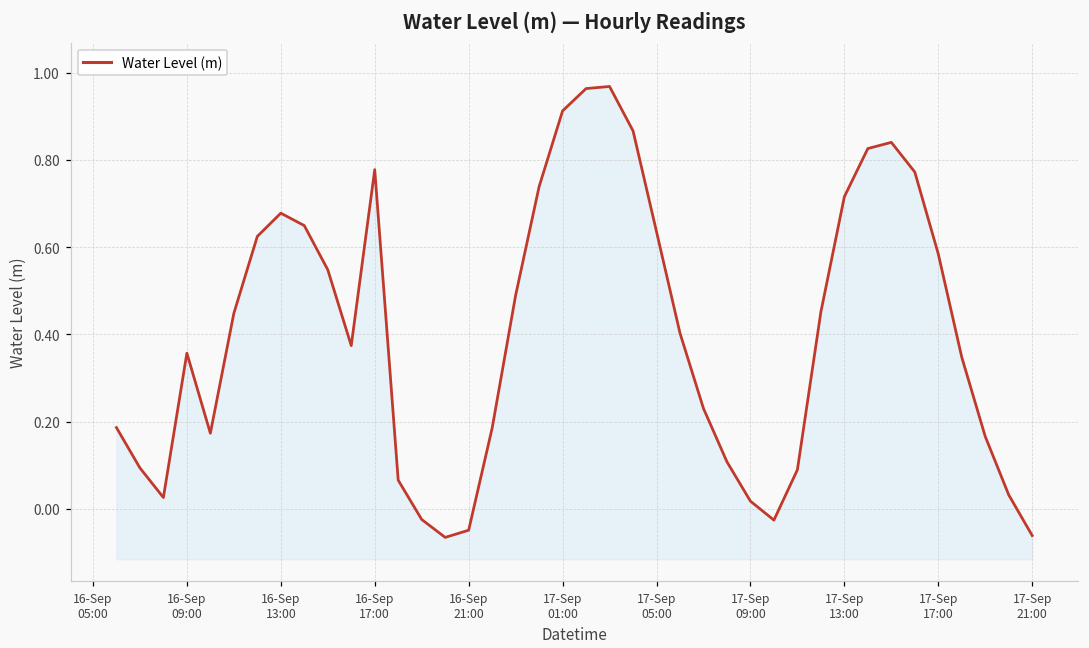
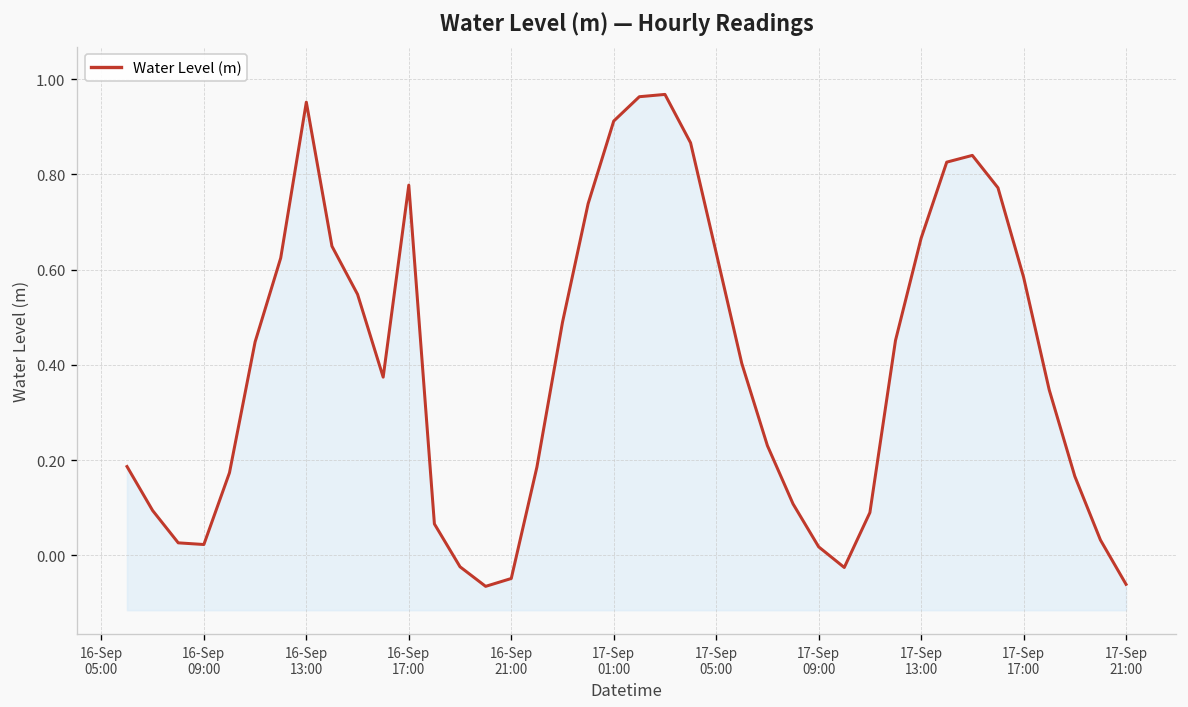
  {
-   "16-Sep 09:00": 0.36,
-   "16-Sep 13:00": 0.68,
+   "16-Sep 09:00": 0.02,
+   "16-Sep 13:00": 0.95,
    "16-Sep 17:00": 0.78,
    "16-Sep 21:00": -0.05,
    "17-Sep 01:00": 0.91,
    "17-Sep 05:00": 0.64,
    "17-Sep 09:00": 0.02,
-   "17-Sep 13:00": 0.72,
+   "17-Sep 13:00": 0.67,
    "17-Sep 17:00": 0.58,
    "17-Sep 21:00": -0.06
  }
